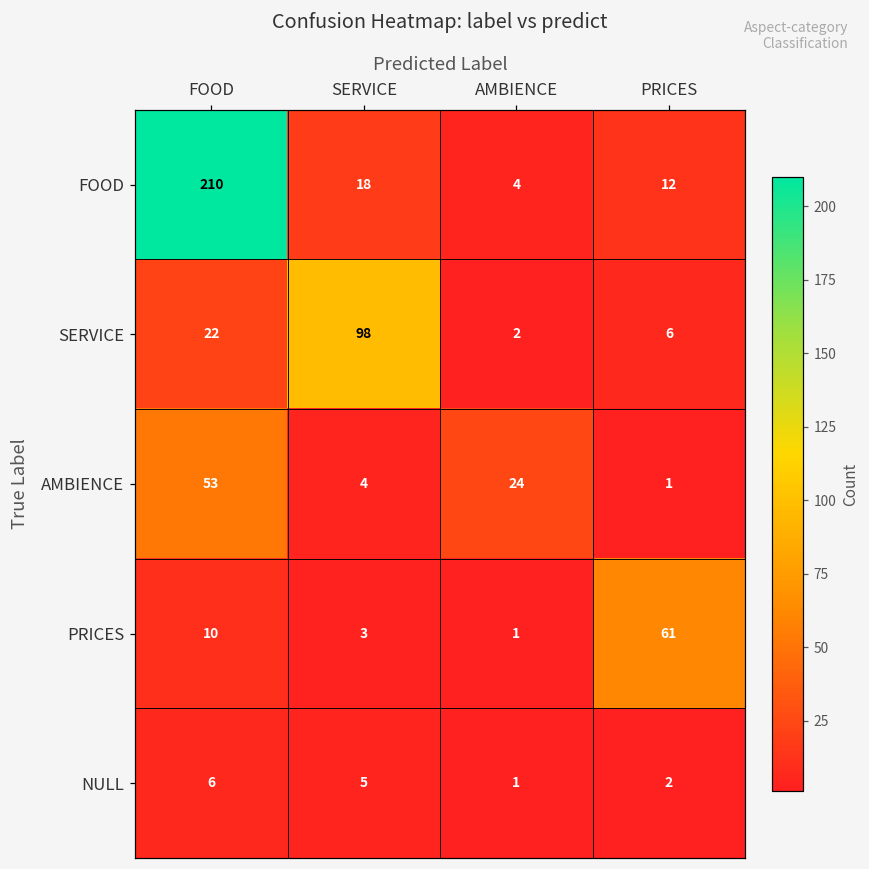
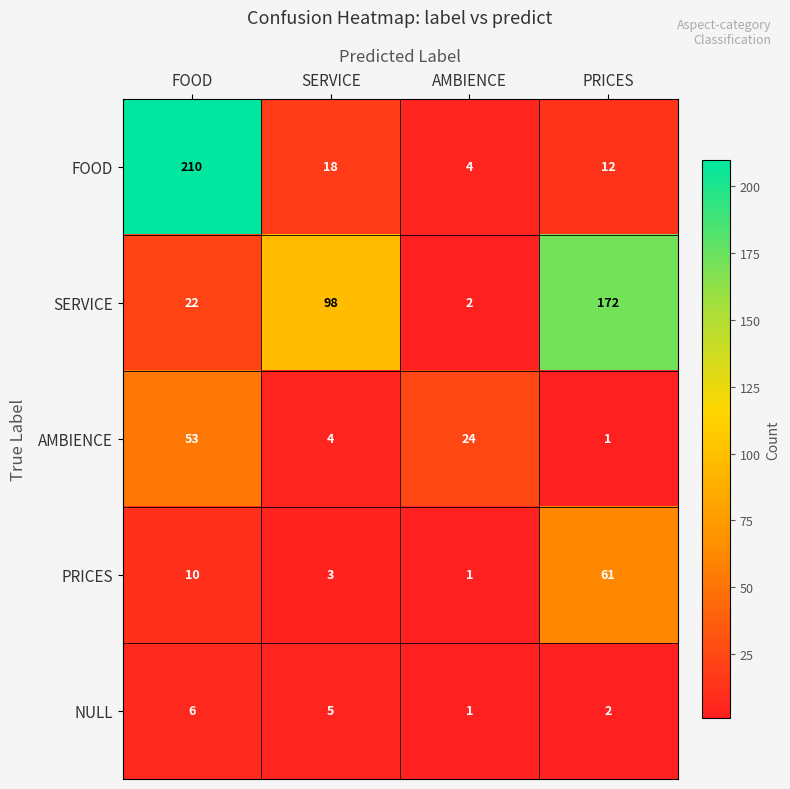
  {
    "FOOD": {
      "FOOD": 210,
      "SERVICE": 18,
      "AMBIENCE": 4,
      "PRICES": 12
    },
    "SERVICE": {
      "FOOD": 22,
      "SERVICE": 98,
      "AMBIENCE": 2,
-     "PRICES": 6
+     "PRICES": 172
    },
    "AMBIENCE": {
      "FOOD": 53,
      "SERVICE": 4,
      "AMBIENCE": 24,
      "PRICES": 1
    },
    "PRICES": {
      "FOOD": 10,
      "SERVICE": 3,
      "AMBIENCE": 1,
      "PRICES": 61
    },
    "NULL": {
      "FOOD": 6,
      "SERVICE": 5,
      "AMBIENCE": 1,
      "PRICES": 2
    }
  }
